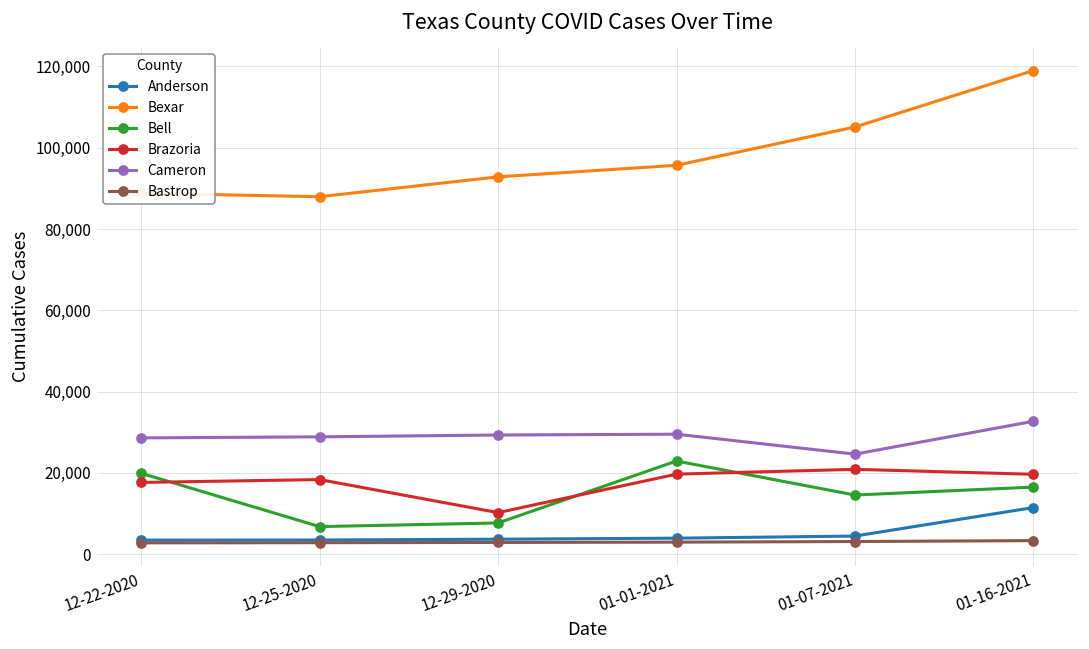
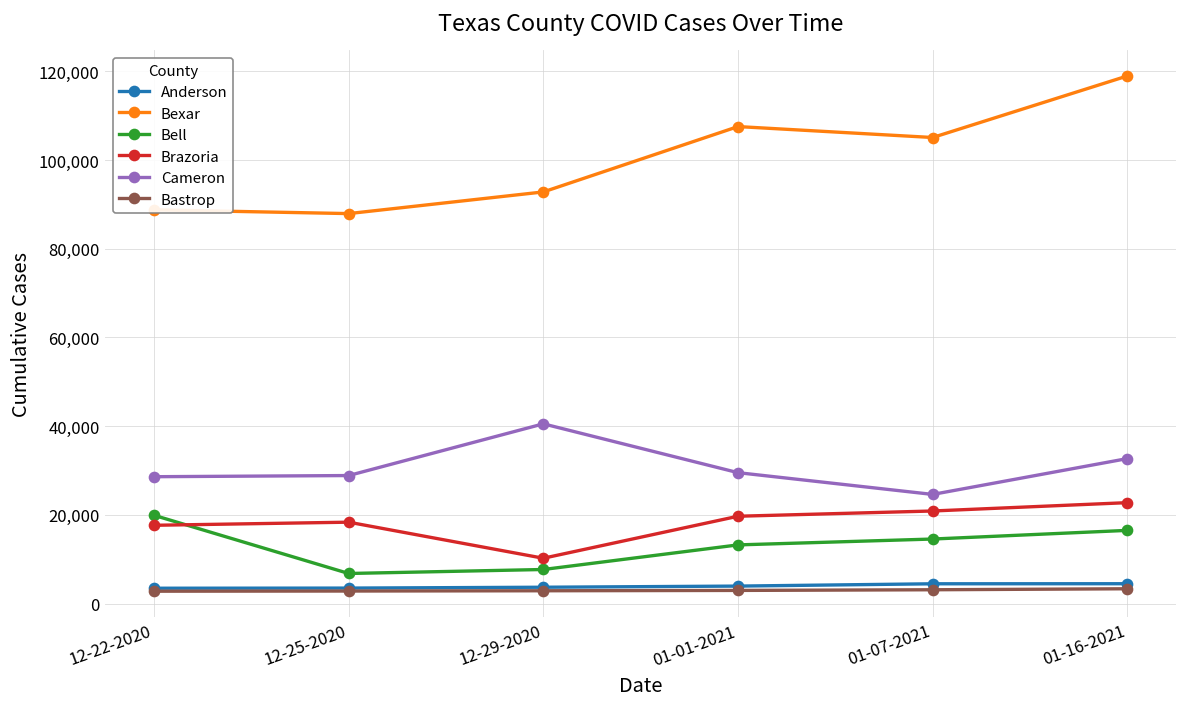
  {
    "Anderson": {
      "12-29-2020": "4,000",
      "01-01-2021": "4,000",
      "01-07-2021": "4,000",
-     "01-16-2021": "11,000"
+     "01-16-2021": "4,000"
    },
    "Bexar": {
      "12-25-2020": "88,000",
      "12-29-2020": "93,000",
-     "01-01-2021": "96,000",
+     "01-01-2021": "108,000",
      "01-07-2021": "105,000",
      "01-16-2021": "119,000"
    },
    "Bell": {
      "12-22-2020": "20,000",
      "12-25-2020": "7,000",
      "12-29-2020": "8,000",
-     "01-01-2021": "23,000",
+     "01-01-2021": "13,000",
      "01-07-2021": "15,000",
      "01-16-2021": "17,000"
    },
    "Brazoria": {
      "12-22-2020": "18,000",
      "12-25-2020": "18,000",
      "12-29-2020": "10,000",
      "01-01-2021": "20,000",
      "01-07-2021": "21,000",
-     "01-16-2021": "20,000"
+     "01-16-2021": "23,000"
    },
    "Cameron": {
      "12-22-2020": "29,000",
      "12-25-2020": "29,000",
-     "12-29-2020": "29,000",
+     "12-29-2020": "41,000",
      "01-01-2021": "30,000",
      "01-07-2021": "25,000",
      "01-16-2021": "33,000"
    },
    "Bastrop": {
      "12-29-2020": "3,000",
      "01-01-2021": "3,000",
      "01-07-2021": "3,000",
      "01-16-2021": "3,000"
    }
  }
